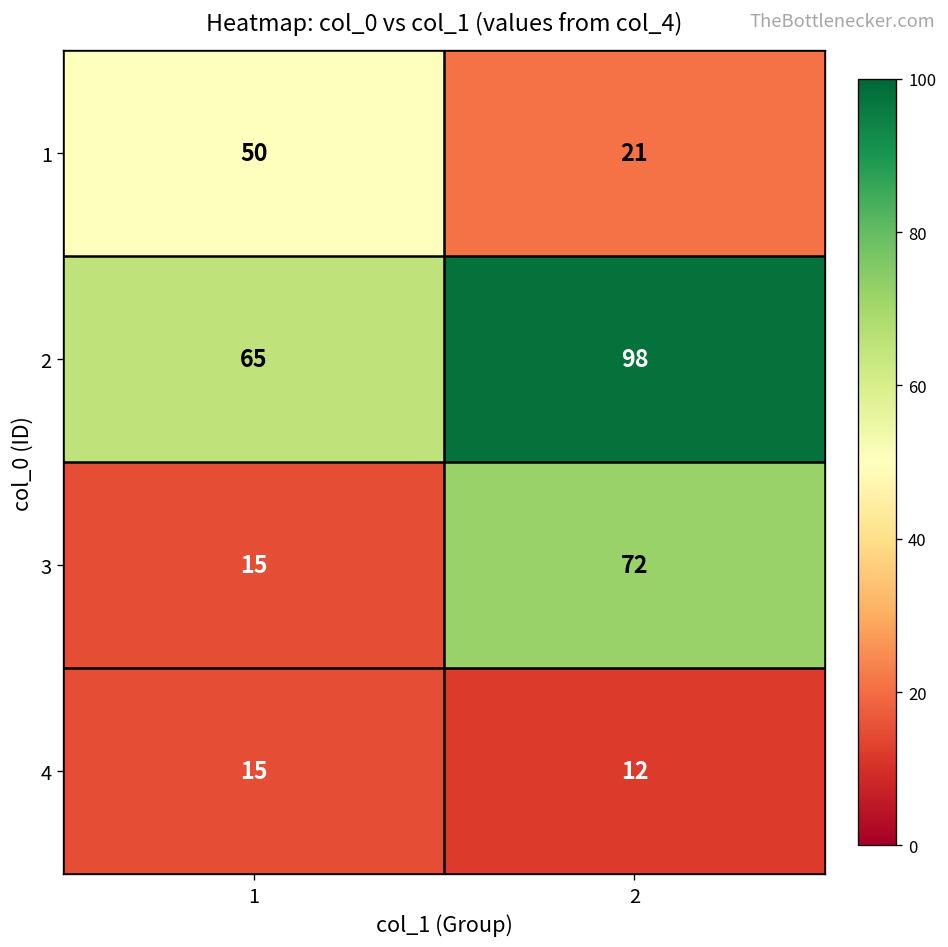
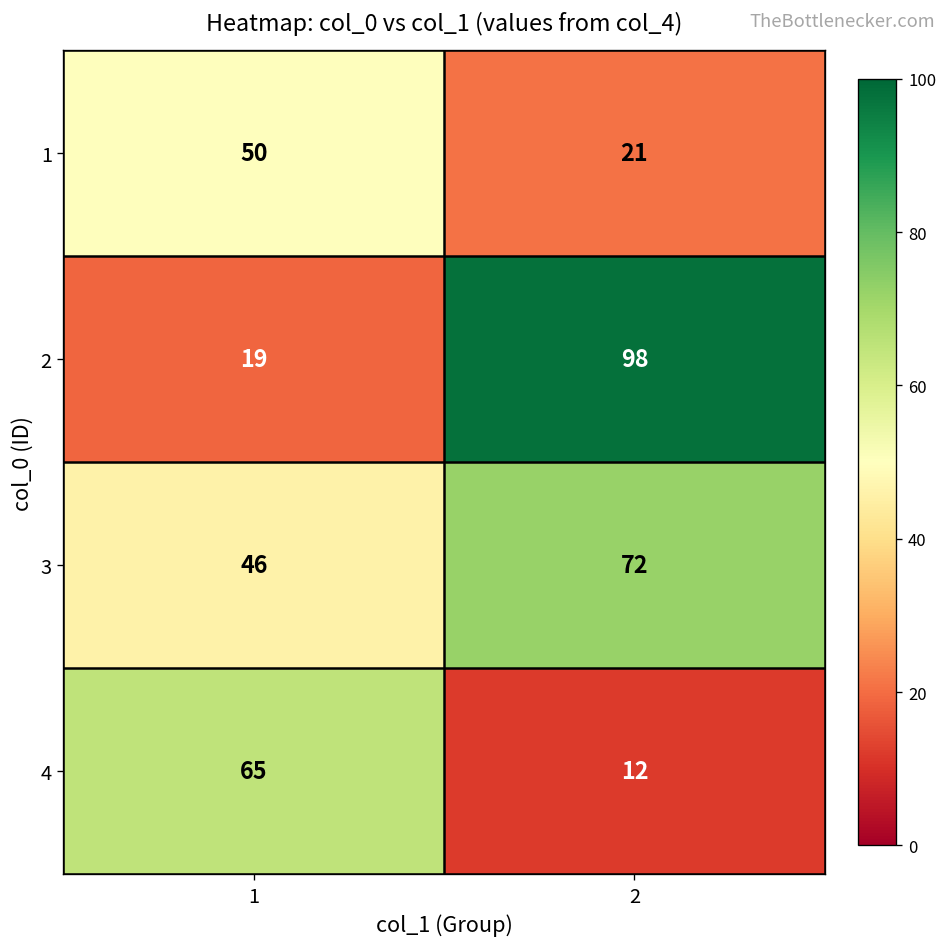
  {
    "1": {
      "1": 50,
      "2": 21
    },
    "2": {
-     "1": 65,
+     "1": 19,
      "2": 98
    },
    "3": {
-     "1": 15,
+     "1": 46,
      "2": 72
    },
    "4": {
-     "1": 15,
+     "1": 65,
      "2": 12
    }
  }
